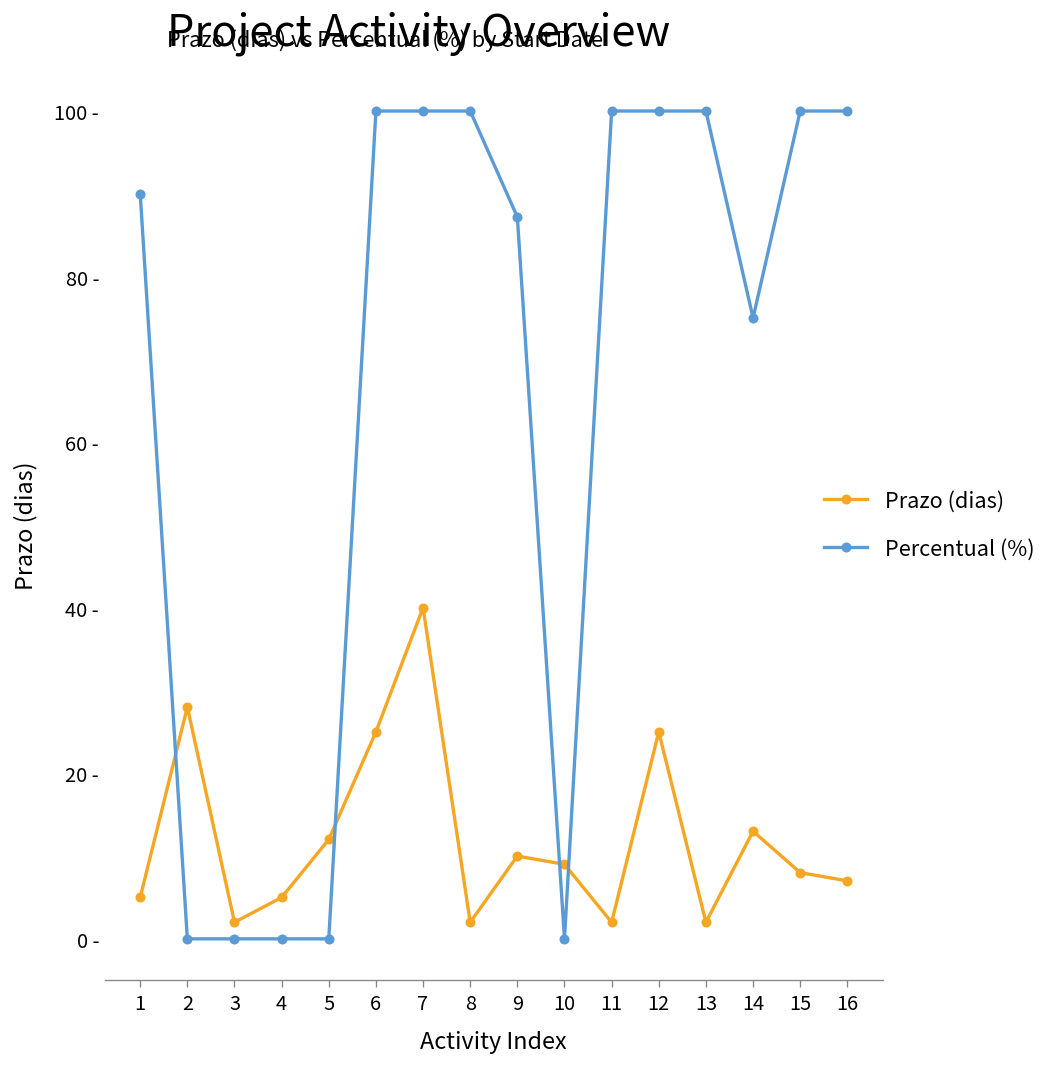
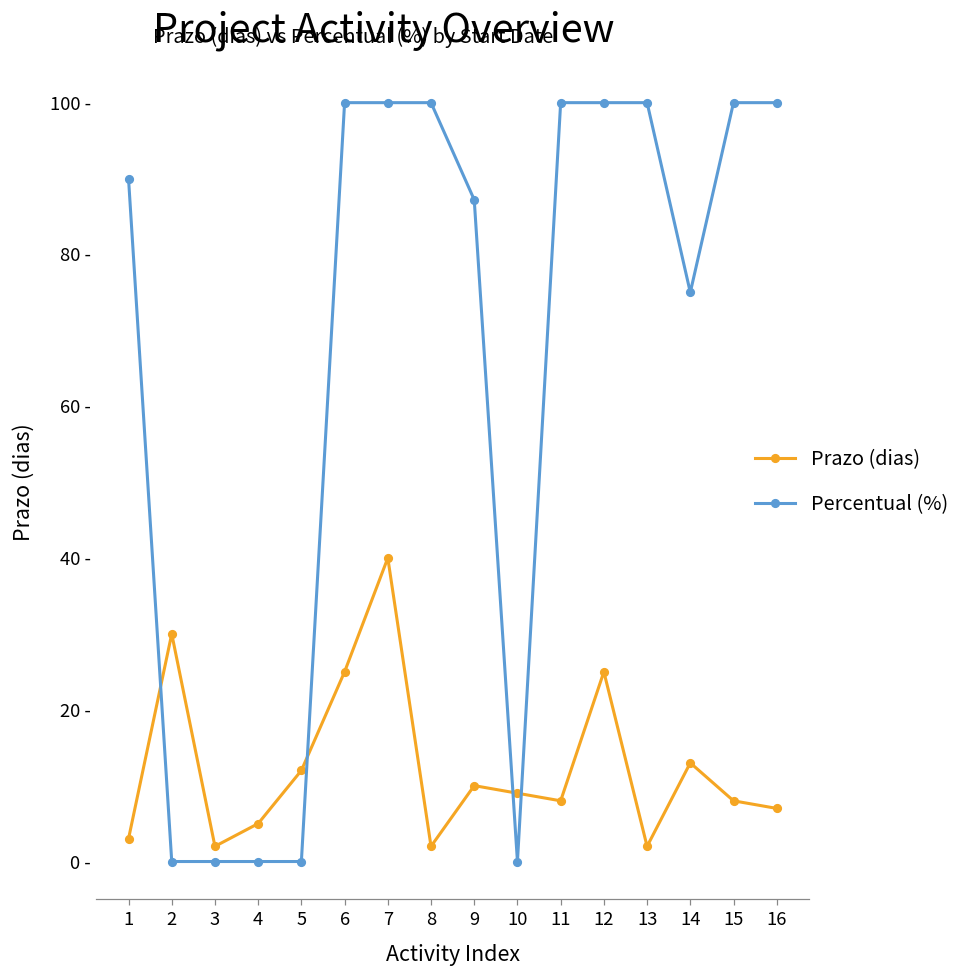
  {
    "Prazo (dias)": {
-     "1": "5 -",
-     "2": "28 -",
+     "1": "3 -",
+     "2": "30 -",
      "3": "2 -",
      "4": "5 -",
      "5": "12 -",
      "6": "25 -",
      "7": "40 -",
      "8": "2 -",
      "9": "10 -",
      "10": "9 -",
-     "11": "2 -",
+     "11": "8 -",
      "12": "25 -",
      "13": "2 -",
      "14": "13 -",
      "15": "8 -",
      "16": "7 -"
    },
    "Percentual (%)": {
      "1": "90 -",
      "2": "0 -",
      "3": "0 -",
      "4": "0 -",
      "5": "0 -",
      "6": "100 -",
      "7": "100 -",
      "8": "100 -",
      "9": "87 -",
      "10": "0 -",
      "11": "100 -",
      "12": "100 -",
      "13": "100 -",
      "14": "75 -",
      "15": "100 -",
      "16": "100 -"
    }
  }
